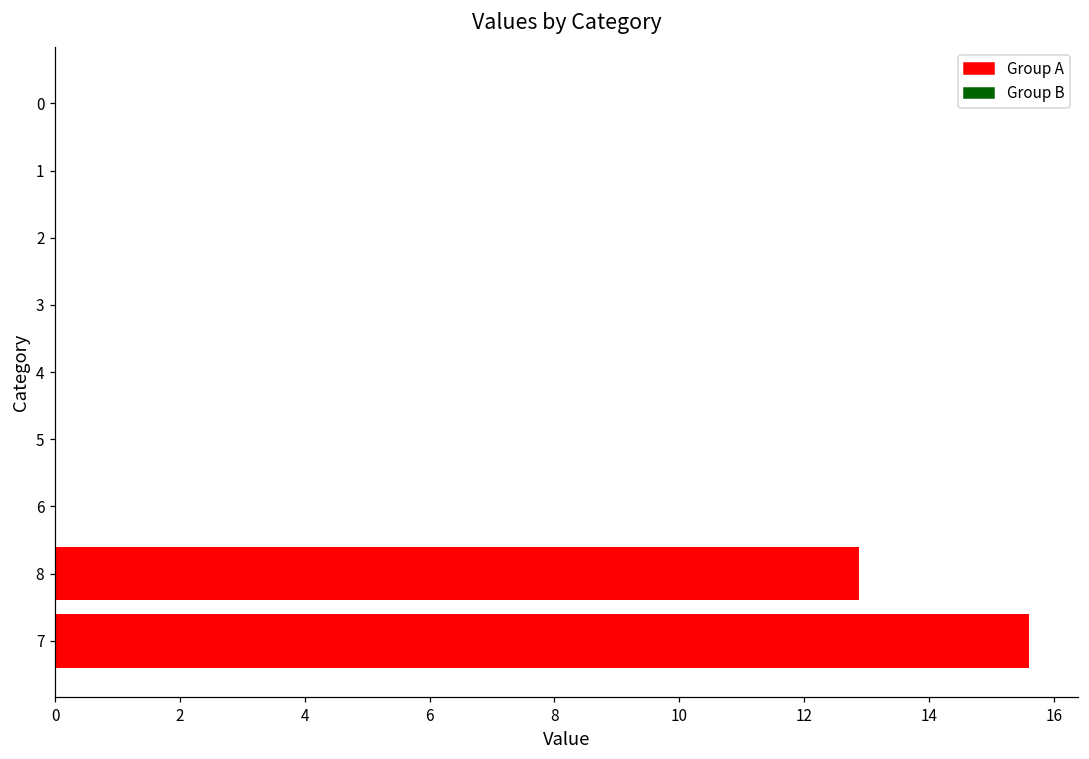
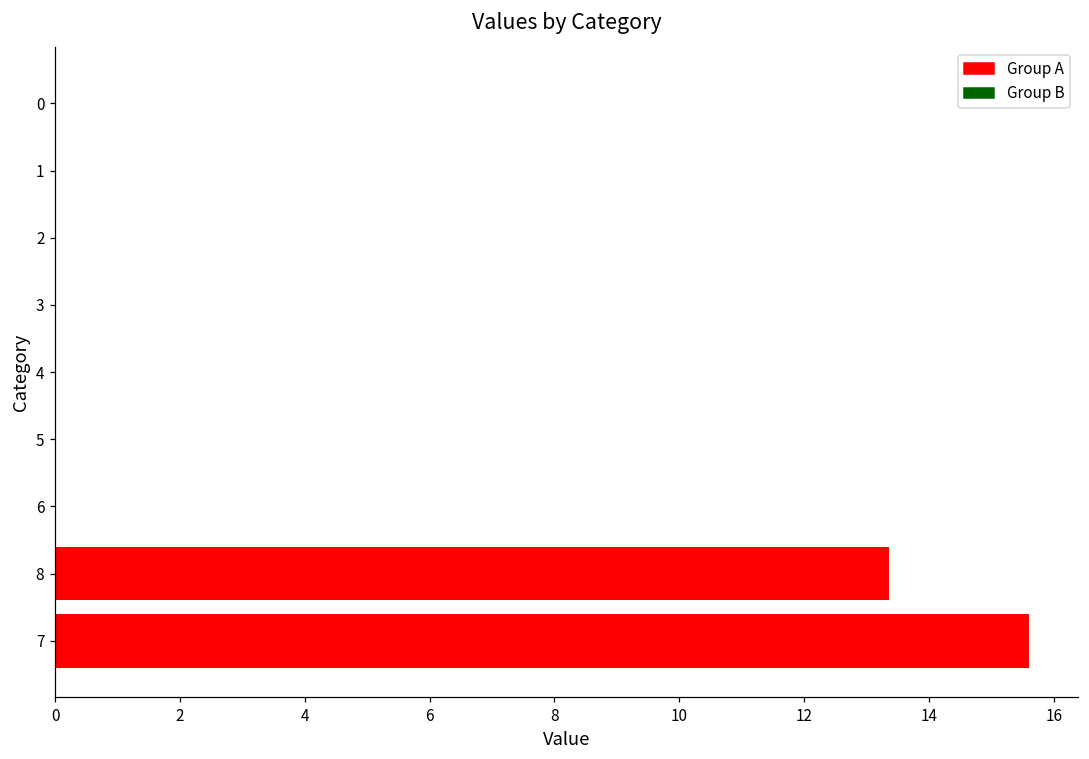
  {
-   "8": 12.9,
+   "8": 13.4,
    "7": 15.6
  }
